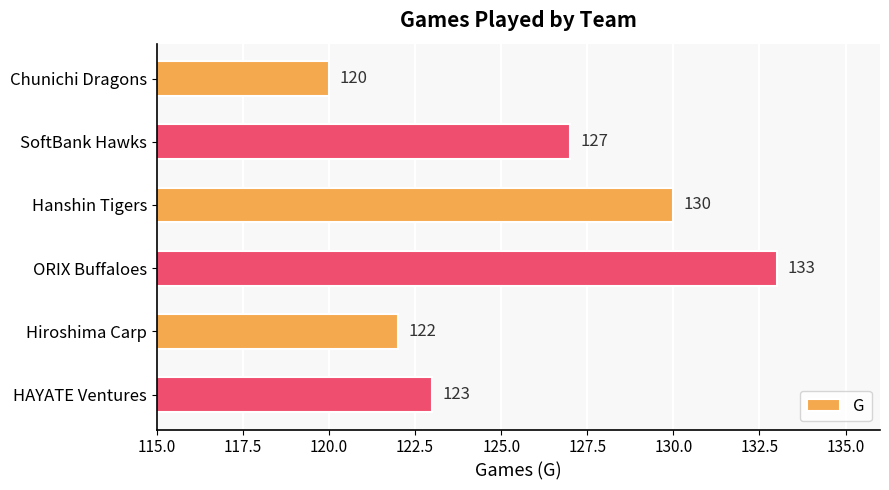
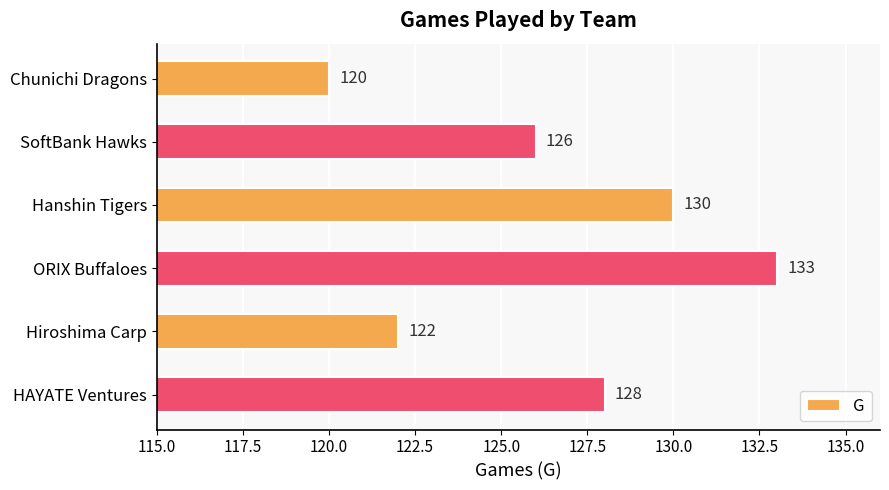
  {
    "Chunichi Dragons": 120,
-   "SoftBank Hawks": 127,
+   "SoftBank Hawks": 126,
    "Hanshin Tigers": 130,
    "ORIX Buffaloes": 133,
    "Hiroshima Carp": 122,
-   "HAYATE Ventures": 123
+   "HAYATE Ventures": 128
  }
